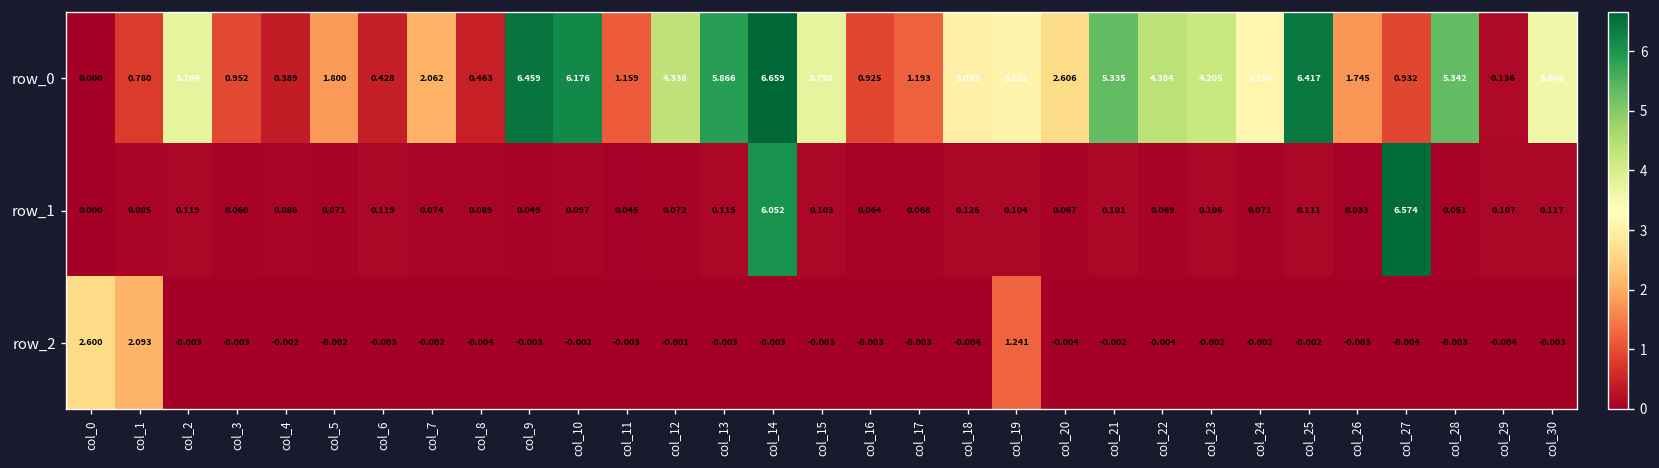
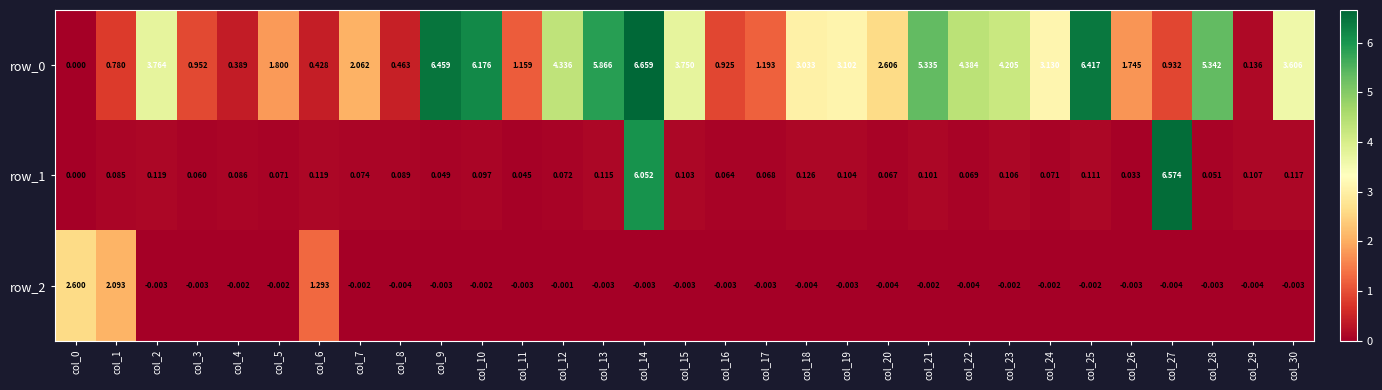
  {
    "row_0": {
      "col_0": 0.000,
      "col_1": 0.780,
      "col_2": 3.764,
      "col_3": 0.952,
      "col_4": 0.389,
      "col_5": 1.800,
      "col_6": 0.428,
      "col_7": 2.062,
      "col_8": 0.463,
      "col_9": 6.459,
      "col_10": 6.176,
      "col_11": 1.159,
      "col_12": 4.336,
      "col_13": 5.866,
      "col_14": 6.659,
      "col_15": 3.750,
      "col_16": 0.925,
      "col_17": 1.193,
      "col_18": 3.033,
      "col_19": 3.102,
      "col_20": 2.606,
      "col_21": 5.335,
      "col_22": 4.384,
      "col_23": 4.205,
      "col_24": 3.130,
      "col_25": 6.417,
      "col_26": 1.745,
      "col_27": 0.932,
      "col_28": 5.342,
      "col_29": 0.136,
      "col_30": 3.606
    },
    "row_1": {
      "col_0": 0.000,
      "col_1": 0.085,
      "col_2": 0.119,
      "col_3": 0.060,
      "col_4": 0.086,
      "col_5": 0.071,
      "col_6": 0.119,
      "col_7": 0.074,
      "col_8": 0.089,
      "col_9": 0.049,
      "col_10": 0.097,
      "col_11": 0.045,
      "col_12": 0.072,
      "col_13": 0.115,
      "col_14": 6.052,
      "col_15": 0.103,
      "col_16": 0.064,
      "col_17": 0.068,
      "col_18": 0.126,
      "col_19": 0.104,
      "col_20": 0.067,
      "col_21": 0.101,
      "col_22": 0.069,
      "col_23": 0.106,
      "col_24": 0.071,
      "col_25": 0.111,
      "col_26": 0.033,
      "col_27": 6.574,
      "col_28": 0.051,
      "col_29": 0.107,
      "col_30": 0.117
    },
    "row_2": {
      "col_0": 2.600,
      "col_1": 2.093,
      "col_2": -0.003,
      "col_3": -0.003,
      "col_4": -0.002,
      "col_5": -0.002,
-     "col_6": -0.003,
+     "col_6": 1.293,
      "col_7": -0.002,
      "col_8": -0.004,
      "col_9": -0.003,
      "col_10": -0.002,
      "col_11": -0.003,
      "col_12": -0.001,
      "col_13": -0.003,
      "col_14": -0.003,
      "col_15": -0.003,
      "col_16": -0.003,
      "col_17": -0.003,
      "col_18": -0.004,
-     "col_19": 1.241,
+     "col_19": -0.003,
      "col_20": -0.004,
      "col_21": -0.002,
      "col_22": -0.004,
      "col_23": -0.002,
      "col_24": -0.002,
      "col_25": -0.002,
      "col_26": -0.003,
      "col_27": -0.004,
      "col_28": -0.003,
      "col_29": -0.004,
      "col_30": -0.003
    }
  }
